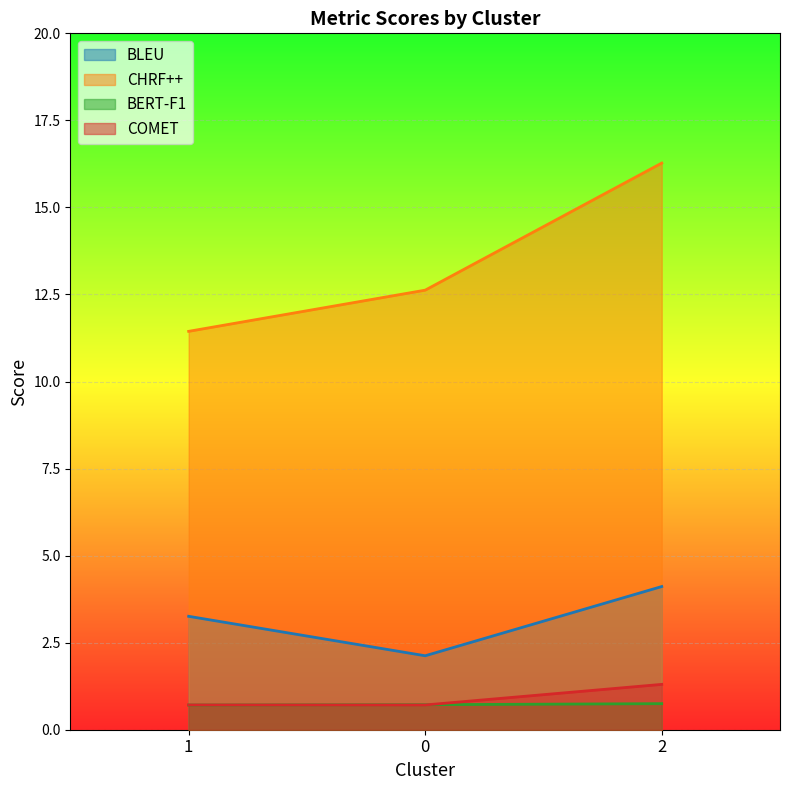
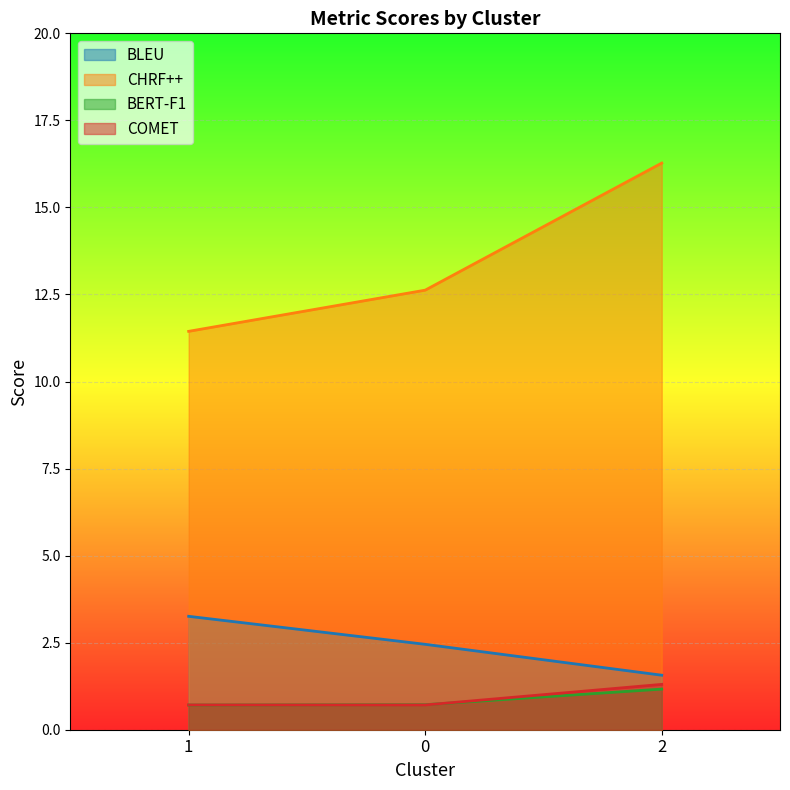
  {
    "BLEU": {
      "1": 3.3,
-     "0": 2.1,
-     "2": 4.1
+     "0": 2.5,
+     "2": 1.6
    },
    "CHRF++": {
      "1": 11.4,
      "0": 12.6,
      "2": 16.3
    },
    "BERT-F1": {
-     "2": 0.7
+     "2": 1.2
    },
    "COMET": {
      "2": 1.3
    }
  }
